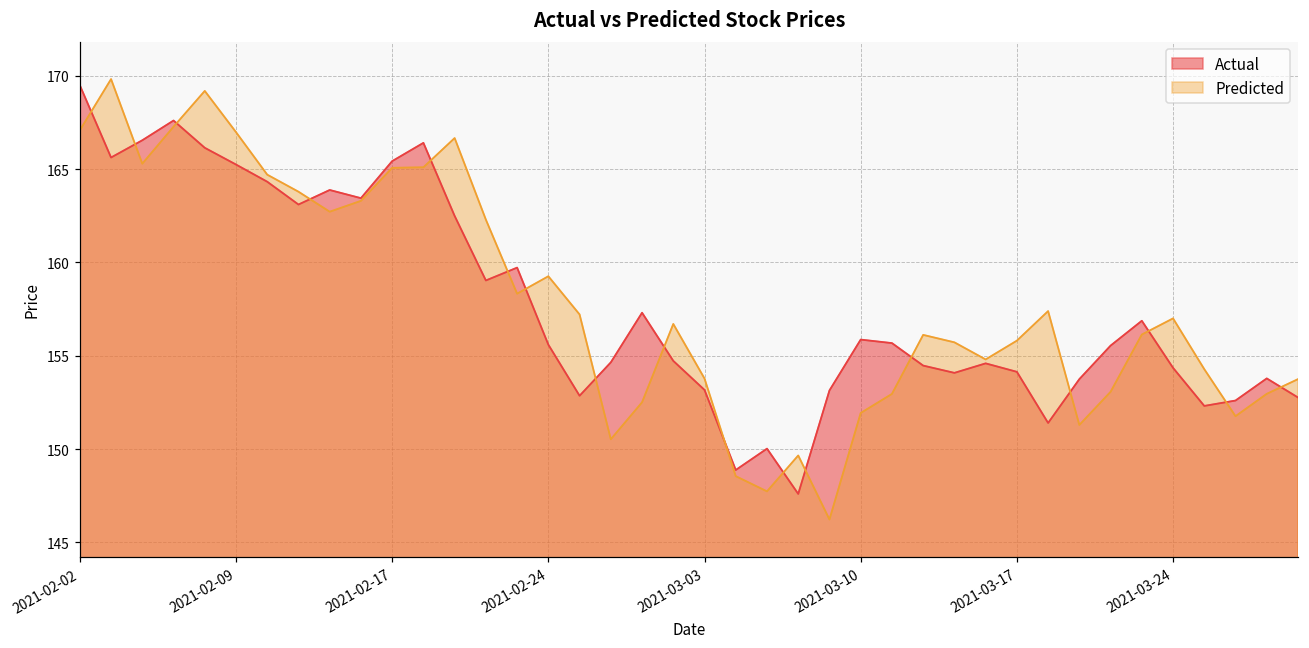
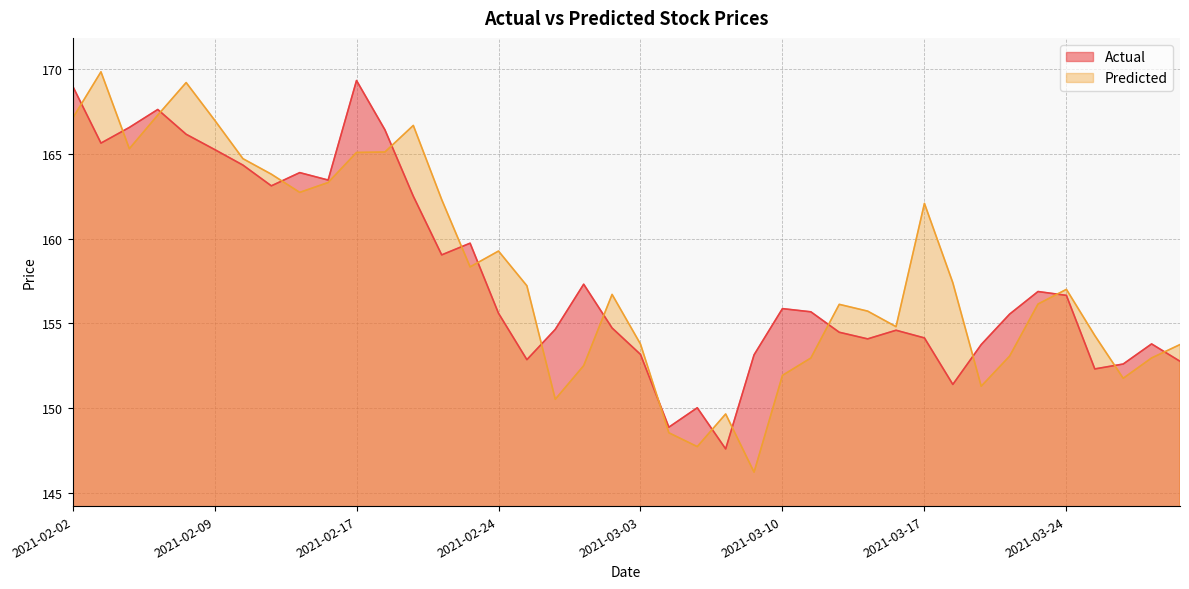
  {
    "Actual": {
-     "2021-02-02": 169.5,
+     "2021-02-02": 169.0,
      "2021-02-09": 165.3,
-     "2021-02-17": 165.4,
+     "2021-02-17": 169.3,
      "2021-02-24": 155.6,
      "2021-03-03": 153.2,
      "2021-03-10": 155.9,
      "2021-03-17": 154.1,
-     "2021-03-24": 154.4
+     "2021-03-24": 156.6
    },
    "Predicted": {
      "2021-02-02": 167.1,
      "2021-02-09": 167.0,
      "2021-02-17": 165.1,
      "2021-02-24": 159.3,
      "2021-03-03": 153.8,
      "2021-03-10": 151.9,
-     "2021-03-17": 155.8,
+     "2021-03-17": 162.1,
      "2021-03-24": 157.0
    }
  }
